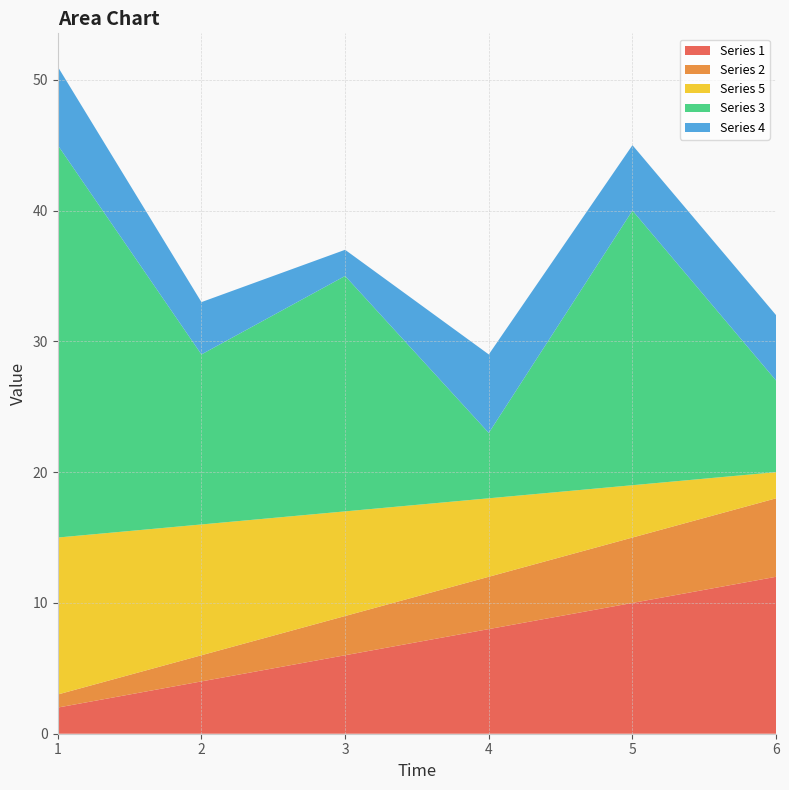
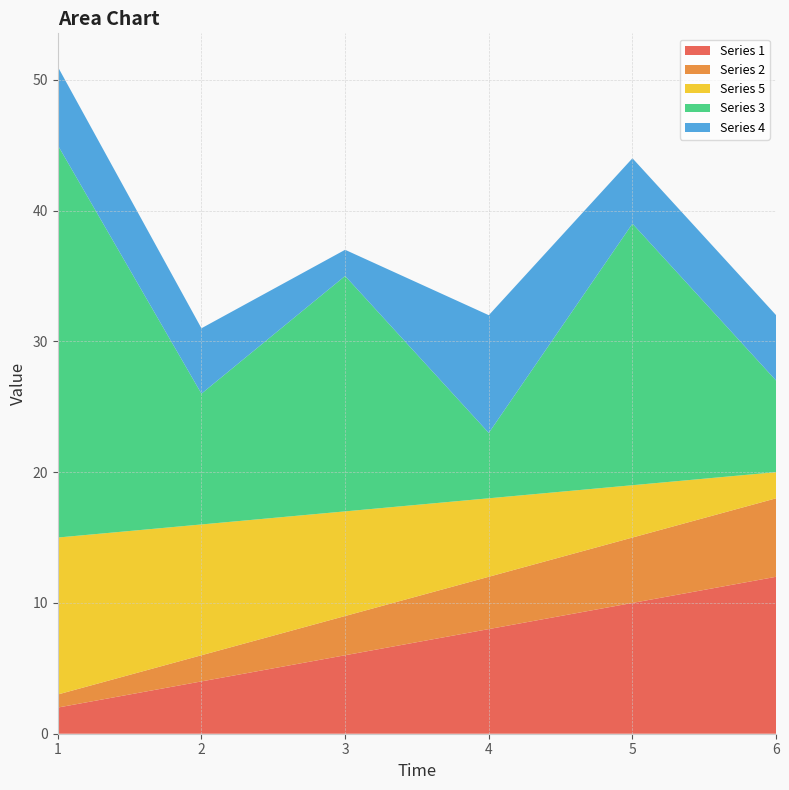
  {
    "Series 5": {
      "1": 12,
      "2": 10,
      "3": 8,
      "4": 6,
      "5": 4,
      "6": 2
    },
    "Series 3": {
      "1": 30,
-     "2": 13,
+     "2": 10,
      "3": 18,
      "4": 5,
-     "5": 21,
+     "5": 20,
      "6": 7
    },
    "Series 4": {
      "1": 6,
-     "2": 4,
+     "2": 5,
      "3": 2,
-     "4": 6,
+     "4": 9,
      "5": 5,
      "6": 5
    }
  }
